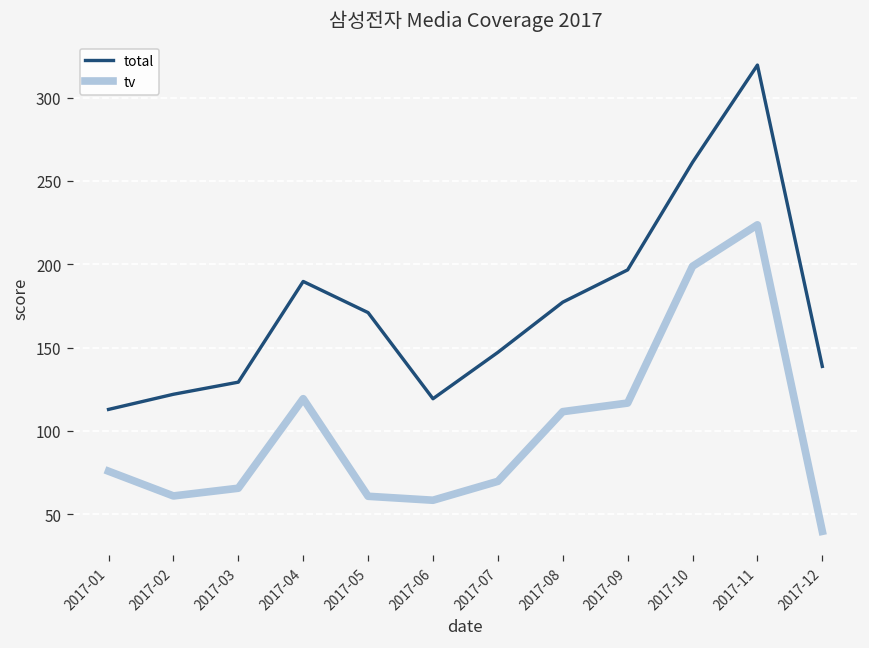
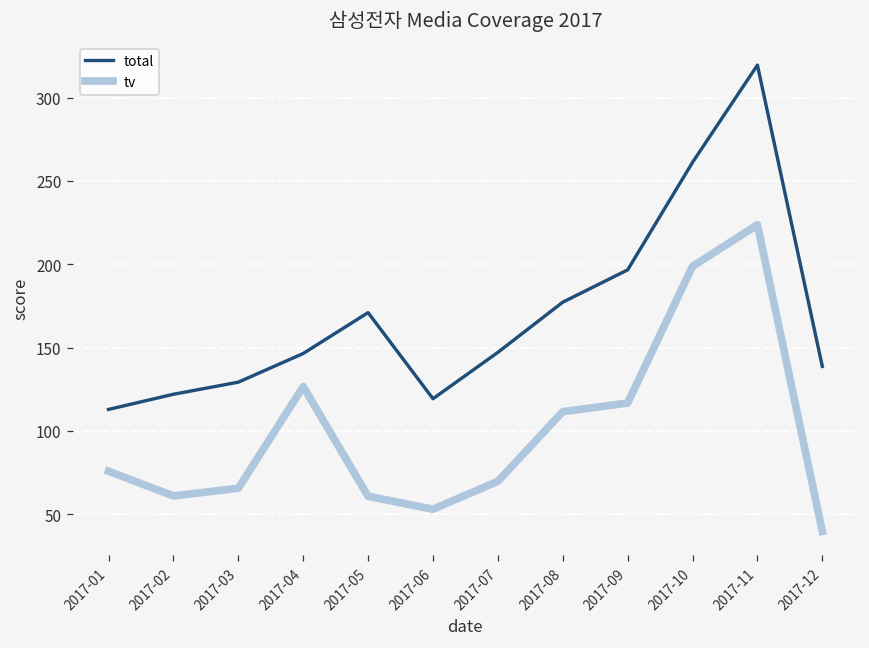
  {
    "total": {
      "2017-01": 113,
      "2017-02": 122,
      "2017-03": 129,
-     "2017-04": 190,
+     "2017-04": 146,
      "2017-05": 171,
      "2017-06": 119,
      "2017-07": 147,
      "2017-08": 177,
      "2017-09": 197,
      "2017-10": 261,
      "2017-11": 319,
      "2017-12": 139
    },
    "tv": {
      "2017-01": 76,
      "2017-02": 61,
      "2017-03": 66,
-     "2017-04": 119,
+     "2017-04": 127,
      "2017-05": 61,
-     "2017-06": 58,
+     "2017-06": 53,
      "2017-07": 70,
      "2017-08": 112,
      "2017-09": 117,
      "2017-10": 199,
      "2017-11": 224,
      "2017-12": 40
    }
  }
